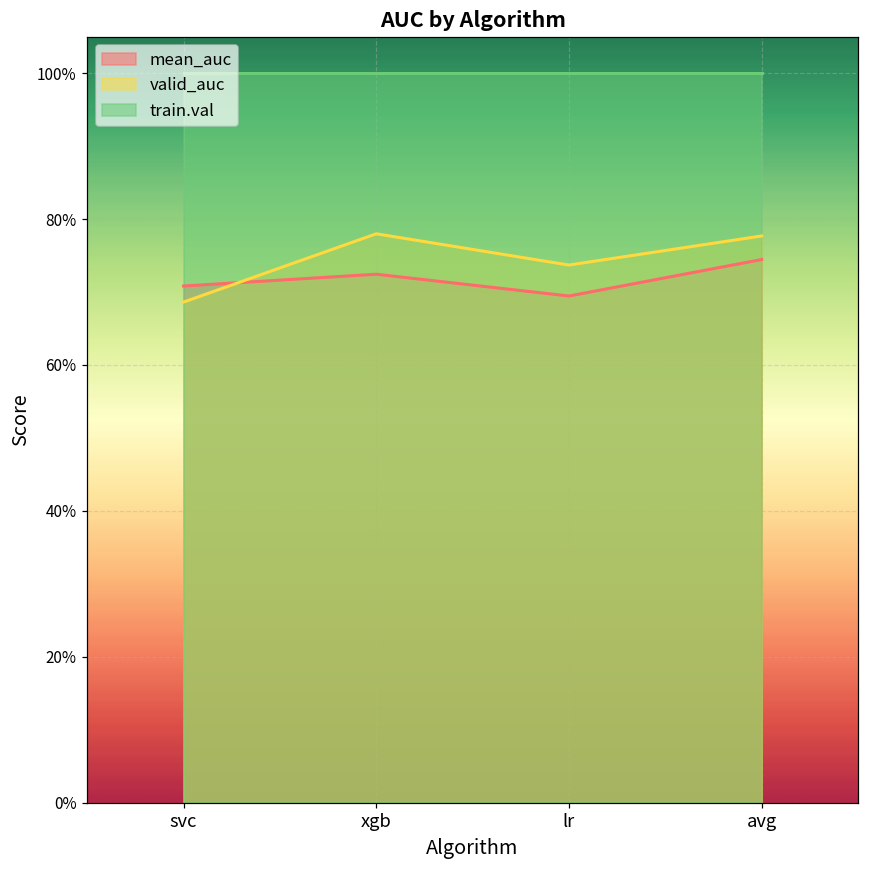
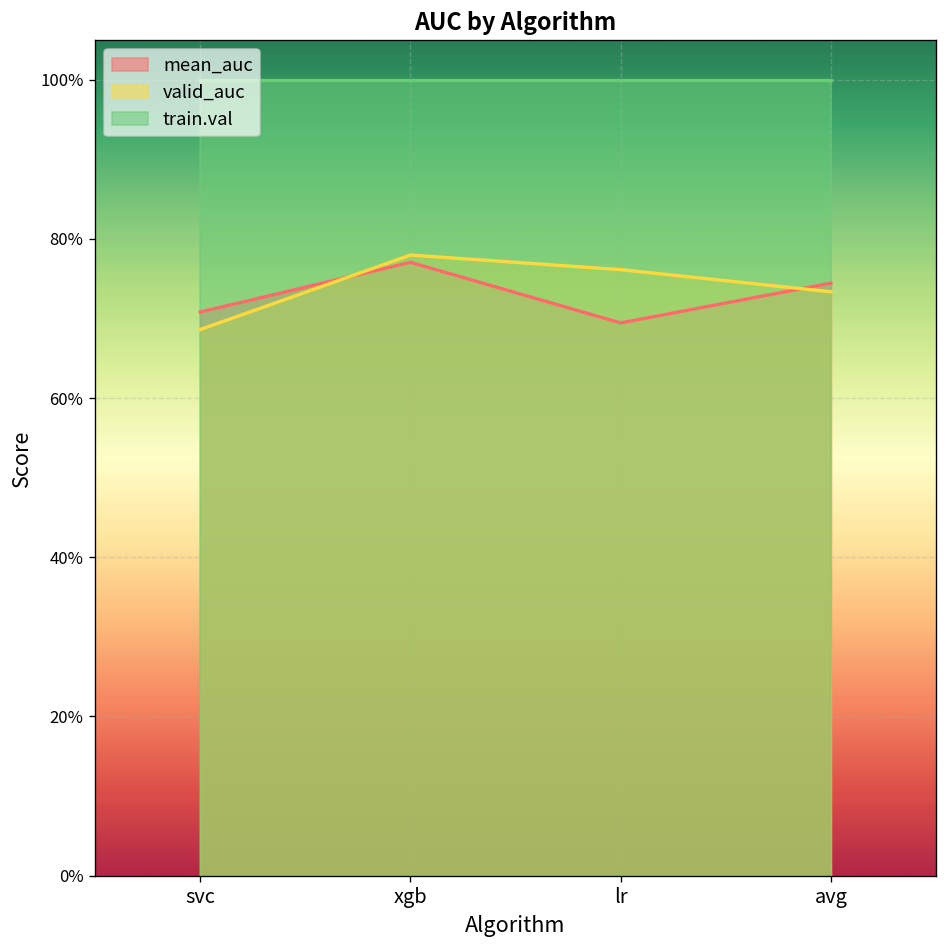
  {
    "mean_auc": {
      "svc": "71%",
-     "xgb": "72%",
+     "xgb": "77%",
      "lr": "69%",
      "avg": "74%"
    },
    "valid_auc": {
      "svc": "69%",
      "xgb": "78%",
-     "lr": "74%",
-     "avg": "78%"
+     "lr": "76%",
+     "avg": "73%"
    },
    "train.val": {
      "xgb": "100%",
      "lr": "100%",
      "avg": "100%"
    }
  }
